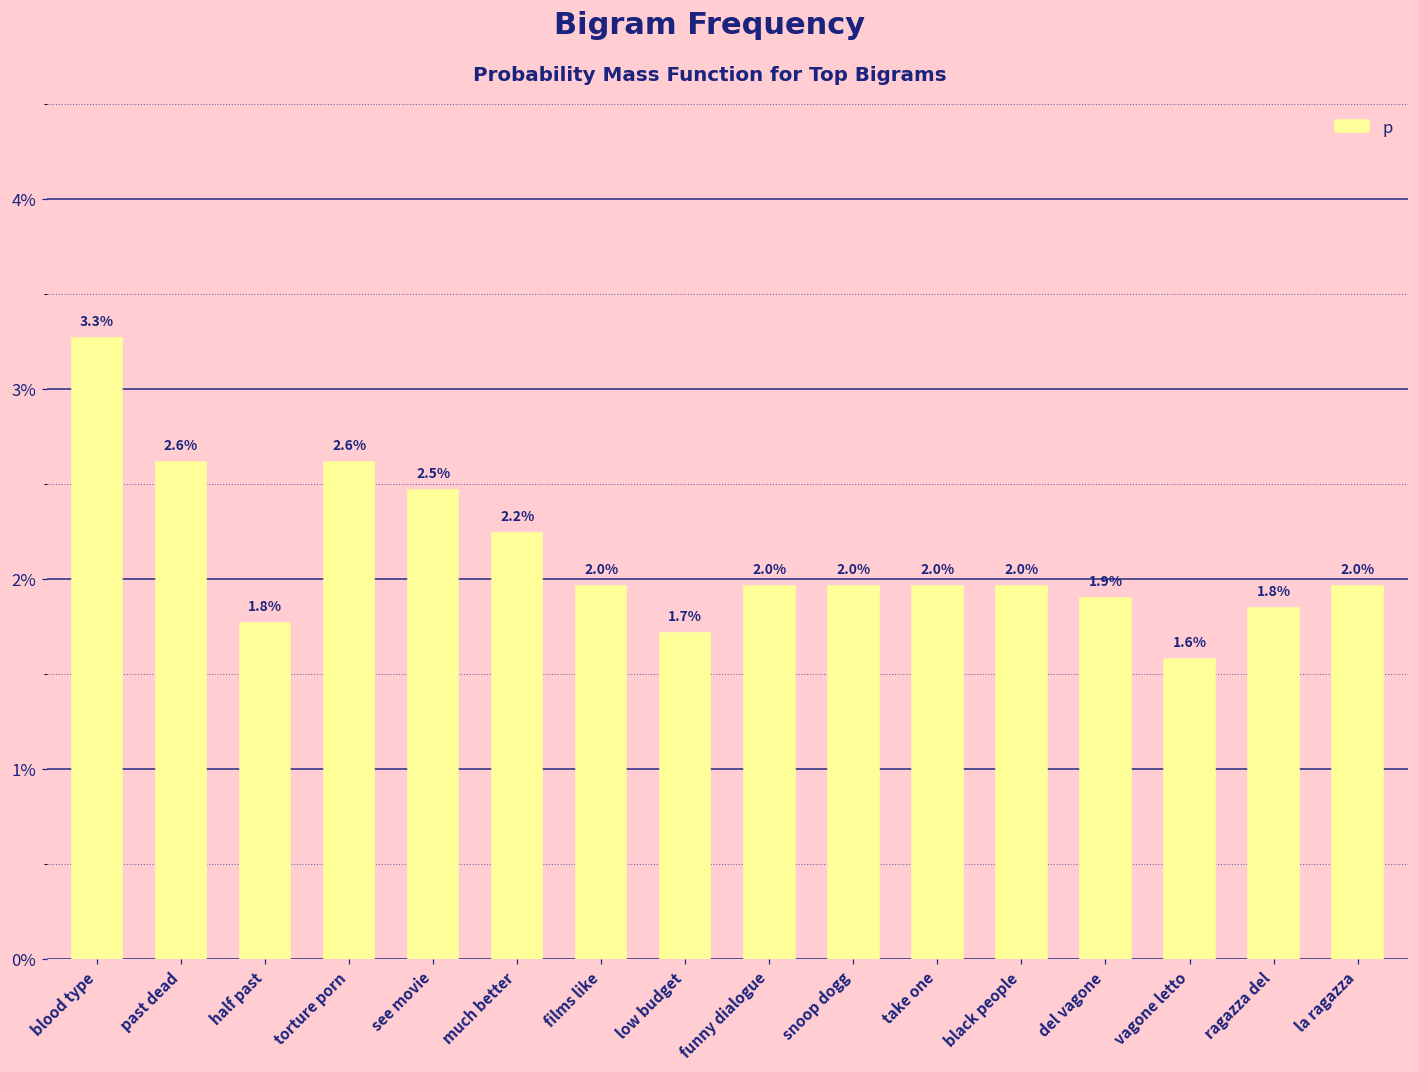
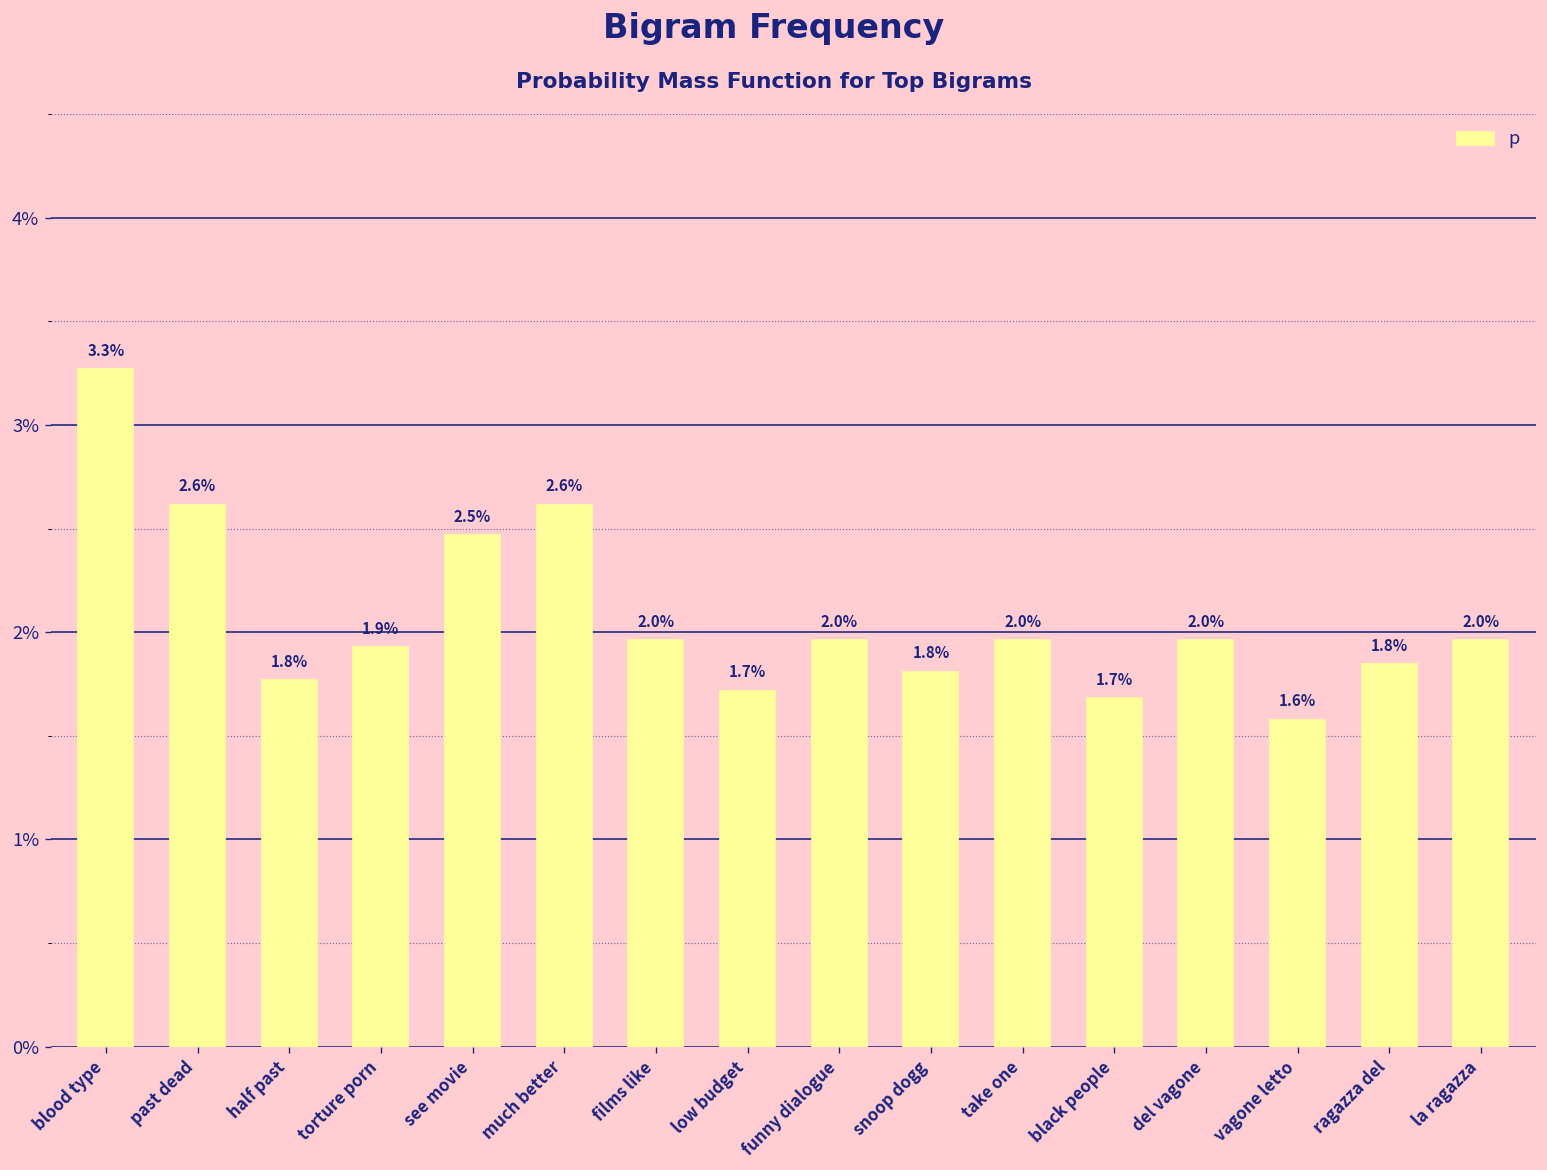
  {
    "blood type": "3.3%",
    "past dead": "2.6%",
    "half past": "1.8%",
-   "torture porn": "2.6%",
+   "torture porn": "1.9%",
    "see movie": "2.5%",
-   "much better": "2.2%",
+   "much better": "2.6%",
    "films like": "2.0%",
    "low budget": "1.7%",
    "funny dialogue": "2.0%",
-   "snoop dogg": "2.0%",
+   "snoop dogg": "1.8%",
    "take one": "2.0%",
-   "black people": "2.0%",
-   "del vagone": "1.9%",
+   "black people": "1.7%",
+   "del vagone": "2.0%",
    "vagone letto": "1.6%",
    "ragazza del": "1.8%",
    "la ragazza": "2.0%"
  }
